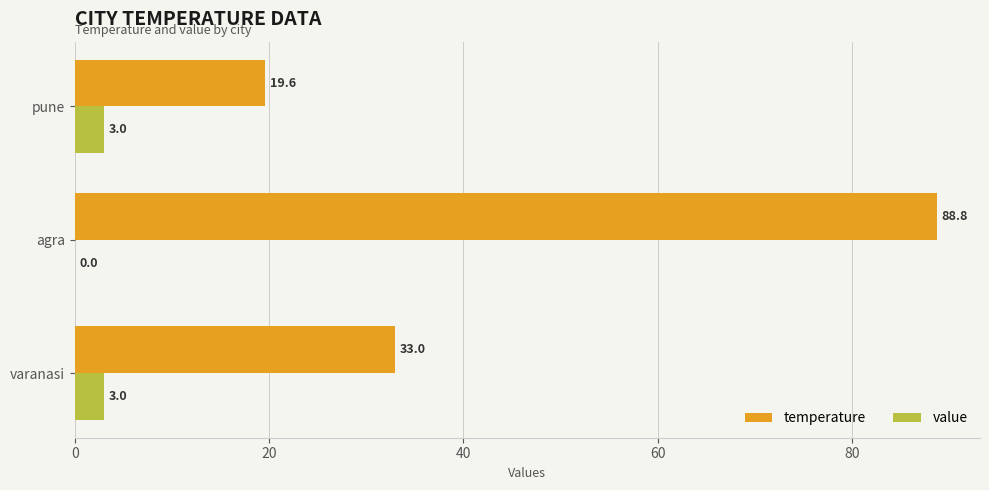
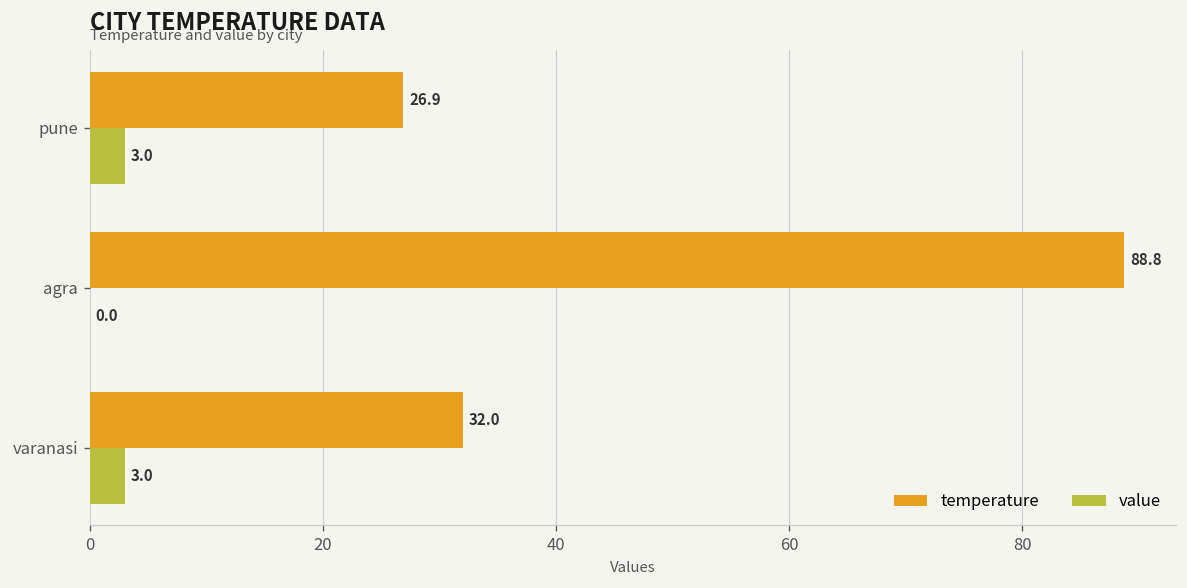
  {
    "temperature": {
-     "pune": 19.6,
+     "pune": 26.9,
      "agra": 88.8,
-     "varanasi": 33.0
+     "varanasi": 32.0
    },
    "value": {
      "pune": 3.0,
      "agra": 0.0,
      "varanasi": 3.0
    }
  }
